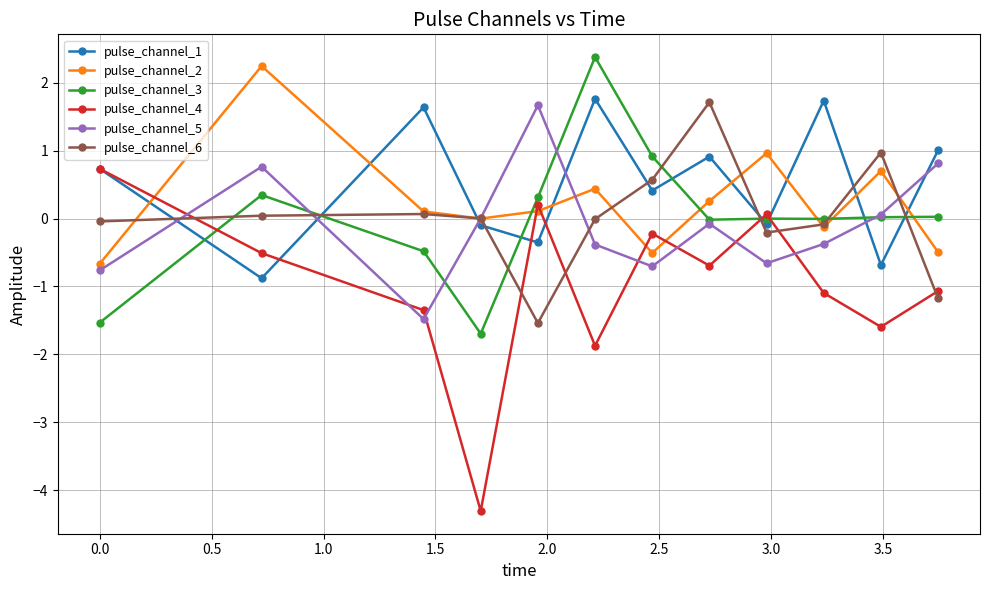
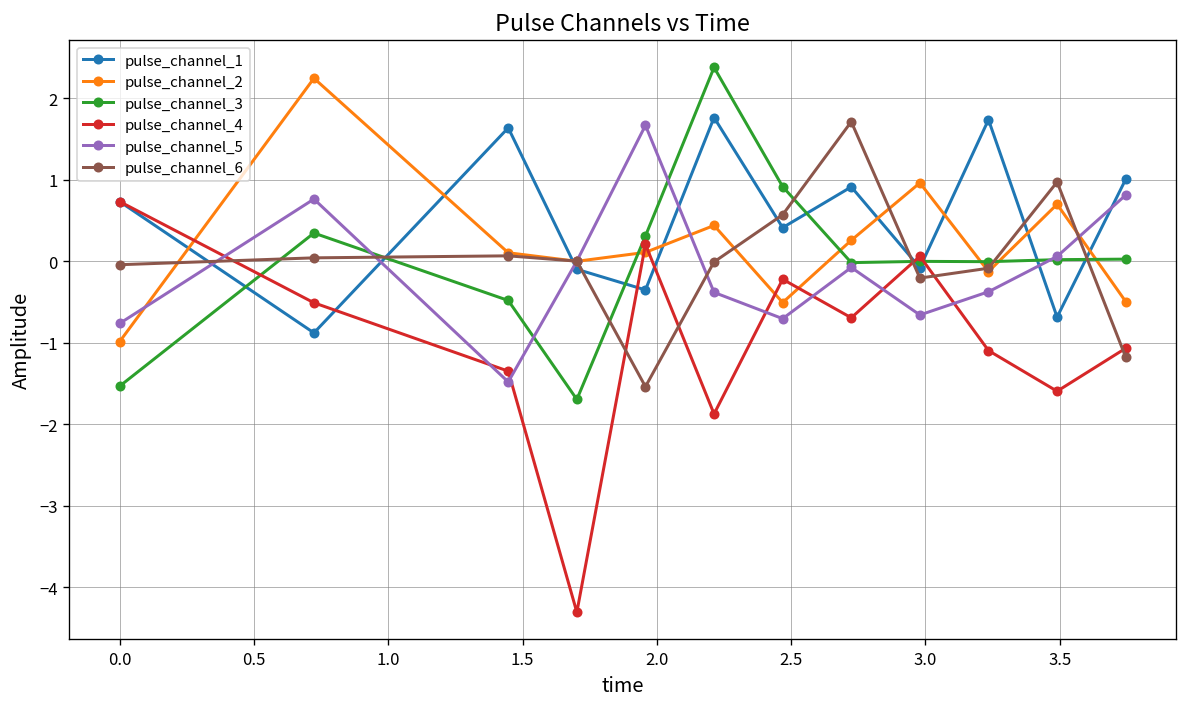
  {
    "pulse_channel_2": {
-     "0.0": -0.7
+     "0.0": -1.0
    },
    "pulse_channel_3": {
      "0.0": -1.5
    },
    "pulse_channel_5": {
      "0.0": -0.8
    },
    "pulse_channel_6": {
      "0.0": 0.0
    }
  }
